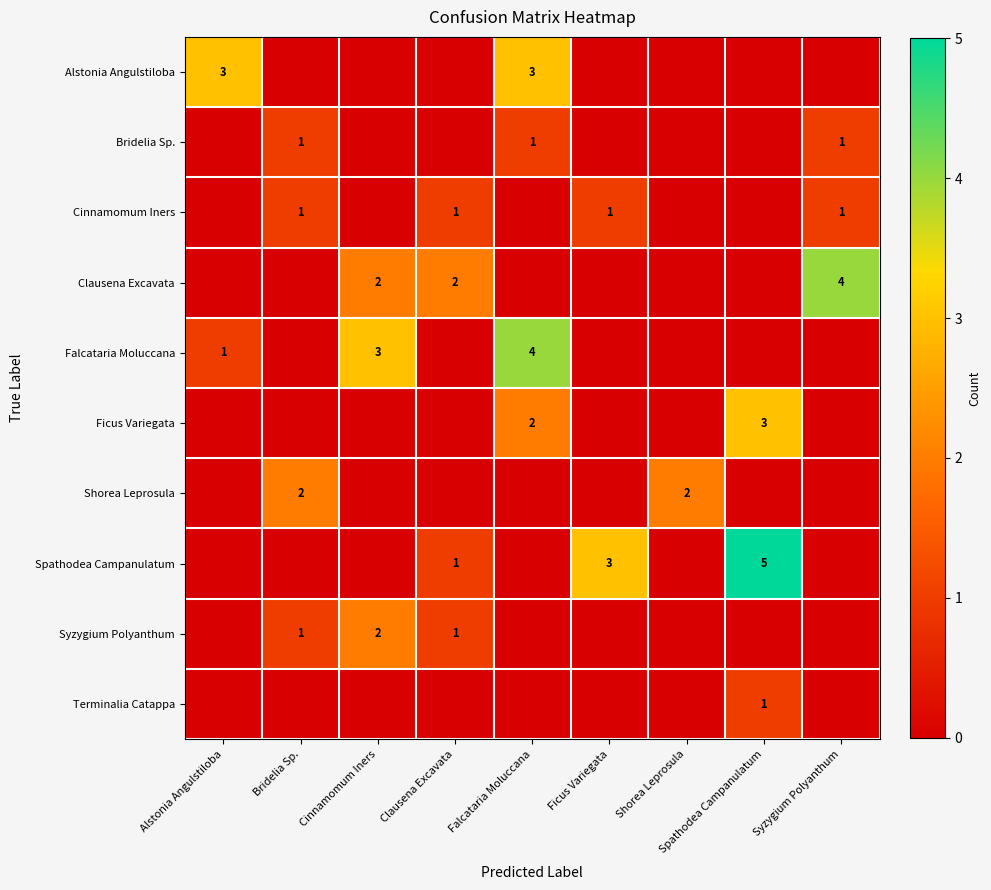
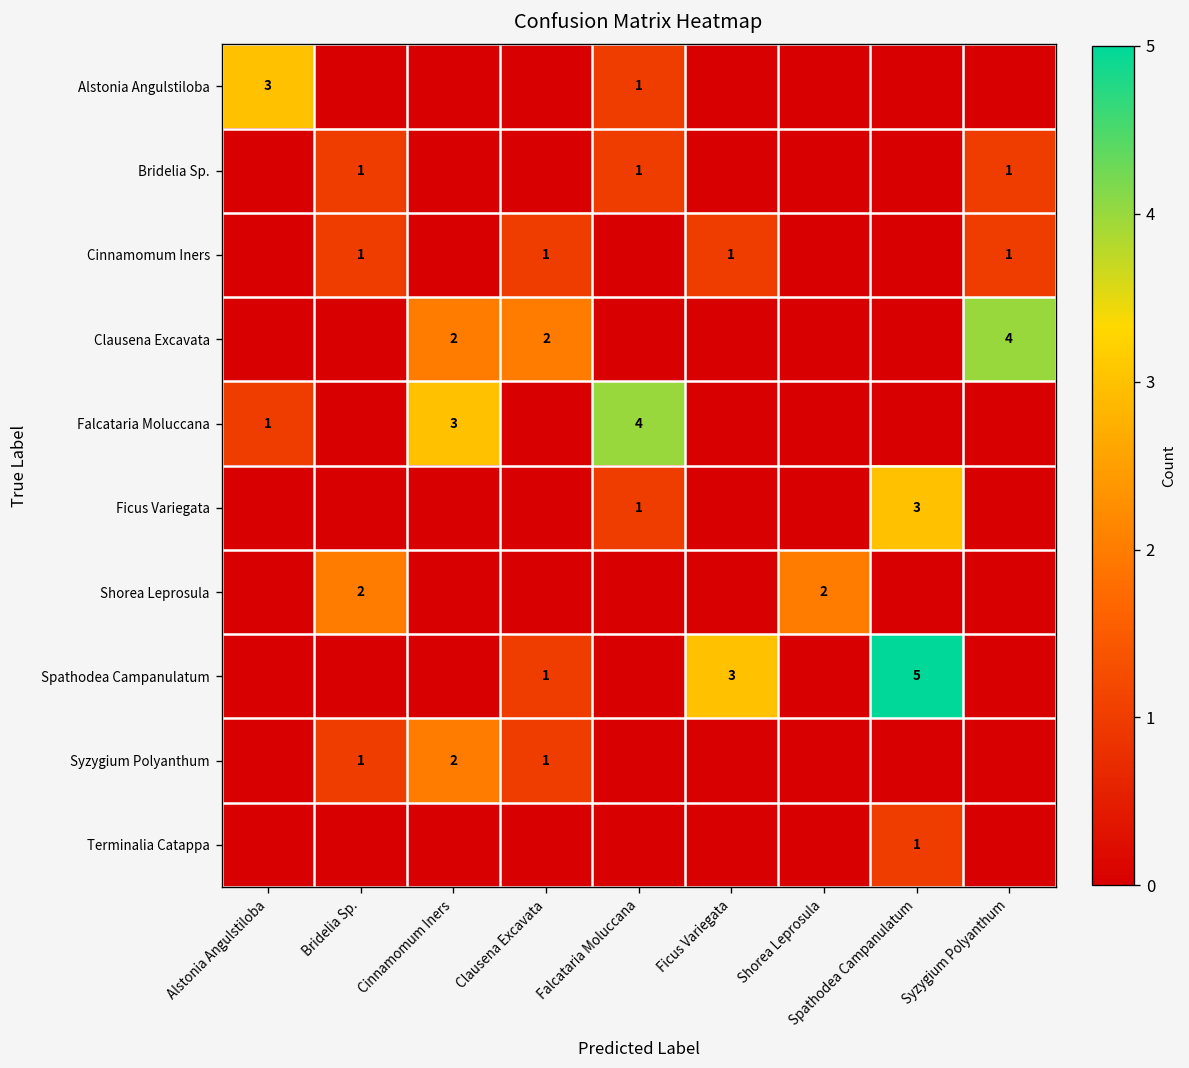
  {
    "Alstonia Angulstiloba": {
      "Alstonia Angulstiloba": 3,
-     "Falcataria Moluccana": 3
+     "Falcataria Moluccana": 1
    },
    "Bridelia Sp.": {
      "Bridelia Sp.": 1,
      "Falcataria Moluccana": 1,
      "Syzygium Polyanthum": 1
    },
    "Cinnamomum Iners": {
      "Bridelia Sp.": 1,
      "Clausena Excavata": 1,
      "Ficus Variegata": 1,
      "Syzygium Polyanthum": 1
    },
    "Clausena Excavata": {
      "Cinnamomum Iners": 2,
      "Clausena Excavata": 2,
      "Syzygium Polyanthum": 4
    },
    "Falcataria Moluccana": {
      "Alstonia Angulstiloba": 1,
      "Cinnamomum Iners": 3,
      "Falcataria Moluccana": 4
    },
    "Ficus Variegata": {
-     "Falcataria Moluccana": 2,
+     "Falcataria Moluccana": 1,
      "Spathodea Campanulatum": 3
    },
    "Shorea Leprosula": {
      "Bridelia Sp.": 2,
      "Shorea Leprosula": 2
    },
    "Spathodea Campanulatum": {
      "Clausena Excavata": 1,
      "Ficus Variegata": 3,
      "Spathodea Campanulatum": 5
    },
    "Syzygium Polyanthum": {
      "Bridelia Sp.": 1,
      "Cinnamomum Iners": 2,
      "Clausena Excavata": 1
    },
    "Terminalia Catappa": {
      "Spathodea Campanulatum": 1
    }
  }
